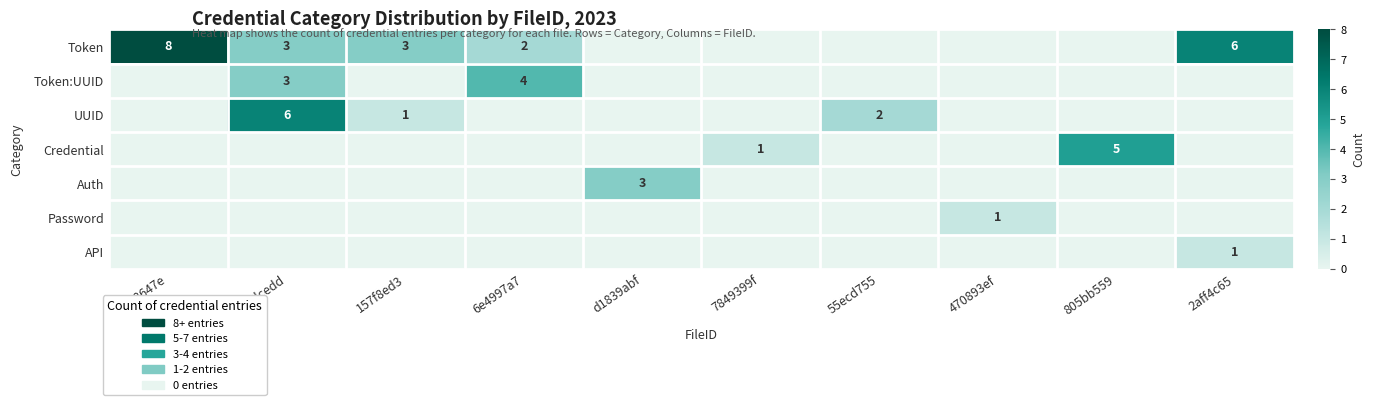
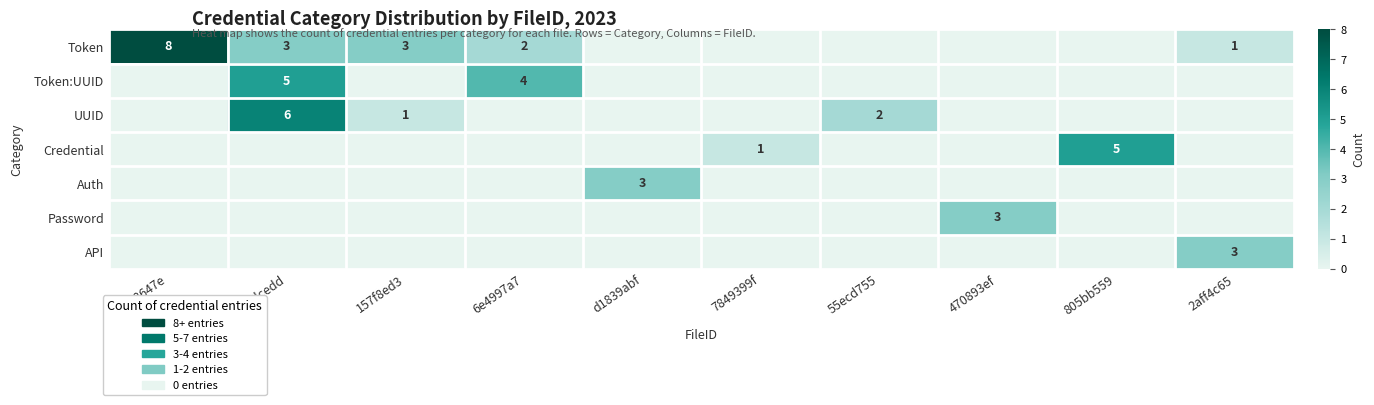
  {
    "Token": {
      "5458647e": 8,
      "29edcedd": 3,
      "157f8ed3": 3,
      "6e4997a7": 2,
-     "2aff4c65": 6
+     "2aff4c65": 1
    },
    "Token:UUID": {
-     "29edcedd": 3,
+     "29edcedd": 5,
      "6e4997a7": 4
    },
    "UUID": {
      "29edcedd": 6,
      "157f8ed3": 1,
      "55ecd755": 2
    },
    "Credential": {
      "7849399f": 1,
      "805bb559": 5
    },
    "Auth": {
      "d1839abf": 3
    },
    "Password": {
-     "470893ef": 1
+     "470893ef": 3
    },
    "API": {
-     "2aff4c65": 1
+     "2aff4c65": 3
    }
  }
